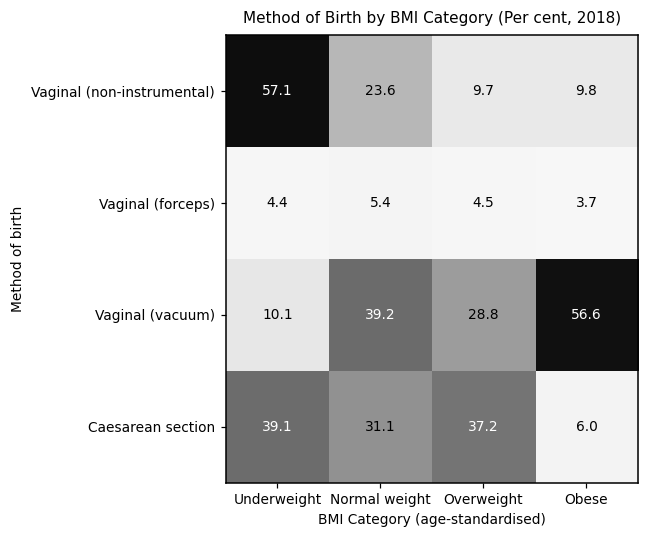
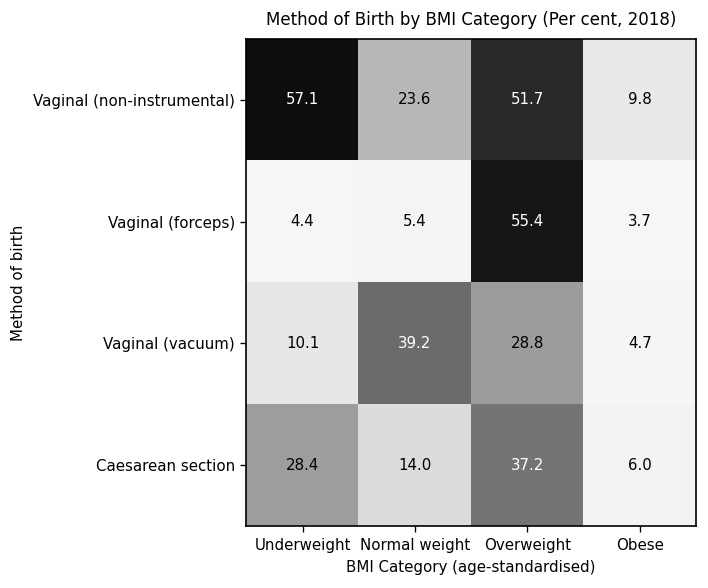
  {
    "Vaginal (non-instrumental)": {
      "Underweight": 57.1,
      "Normal weight": 23.6,
-     "Overweight": 9.7,
+     "Overweight": 51.7,
      "Obese": 9.8
    },
    "Vaginal (forceps)": {
      "Underweight": 4.4,
      "Normal weight": 5.4,
-     "Overweight": 4.5,
+     "Overweight": 55.4,
      "Obese": 3.7
    },
    "Vaginal (vacuum)": {
      "Underweight": 10.1,
      "Normal weight": 39.2,
      "Overweight": 28.8,
-     "Obese": 56.6
+     "Obese": 4.7
    },
    "Caesarean section": {
-     "Underweight": 39.1,
-     "Normal weight": 31.1,
+     "Underweight": 28.4,
+     "Normal weight": 14.0,
      "Overweight": 37.2,
      "Obese": 6.0
    }
  }
